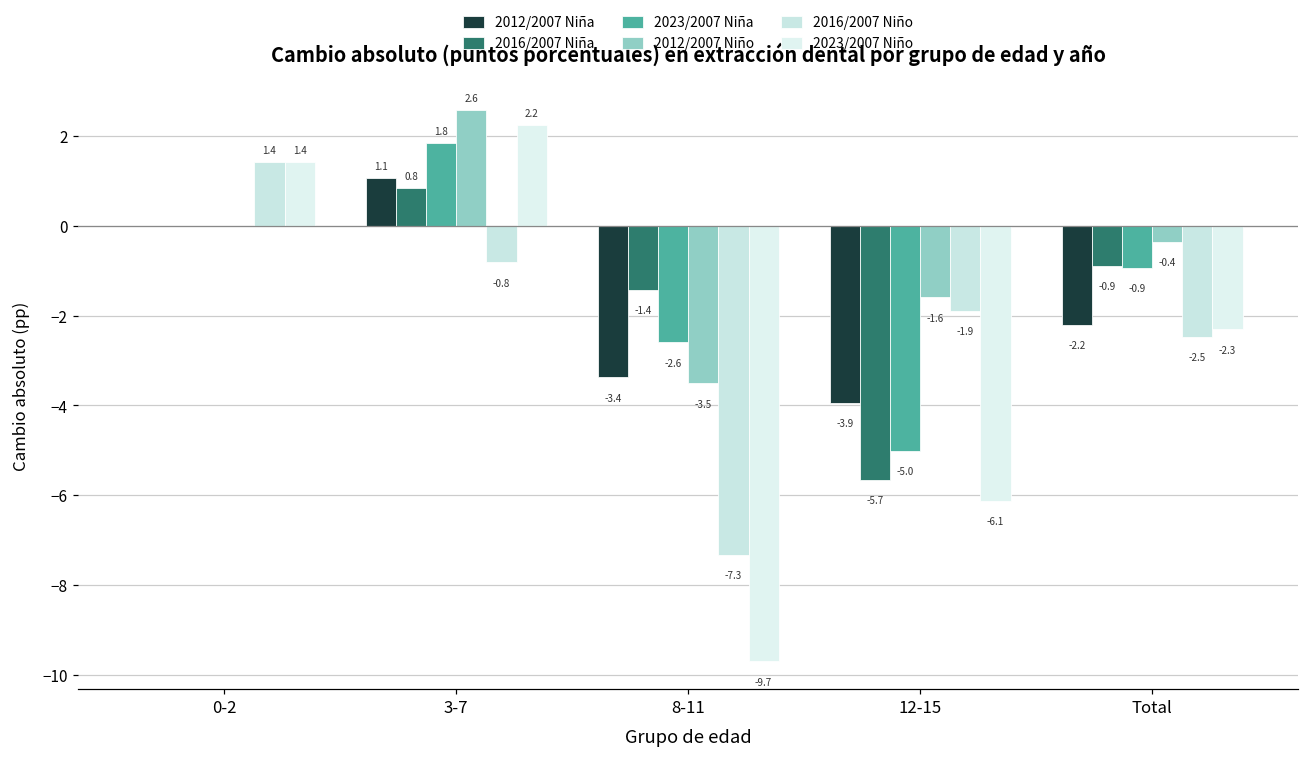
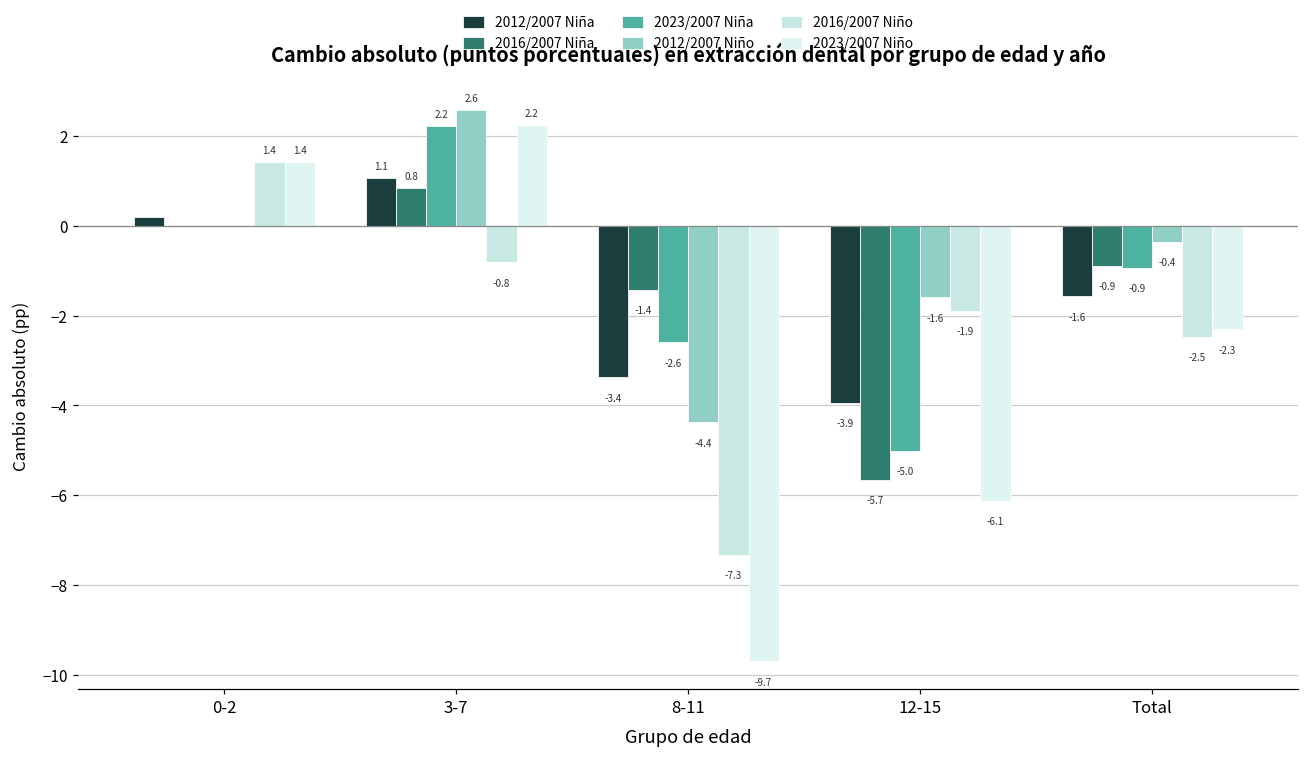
  {
    "2012/2007 Niña": {
-     "0-2": 0.0,
+     "0-2": 0.2,
      "3-7": 1.1,
      "8-11": -3.4,
      "12-15": -3.9,
-     "Total": -2.2
+     "Total": -1.6
    },
    "2016/2007 Niña": {
      "3-7": 0.8,
      "8-11": -1.4,
      "12-15": -5.7,
      "Total": -0.9
    },
    "2023/2007 Niña": {
-     "3-7": 1.8,
+     "3-7": 2.2,
      "8-11": -2.6,
      "12-15": -5.0,
      "Total": -0.9
    },
    "2012/2007 Niño": {
      "3-7": 2.6,
-     "8-11": -3.5,
+     "8-11": -4.4,
      "12-15": -1.6,
      "Total": -0.4
    }
  }
